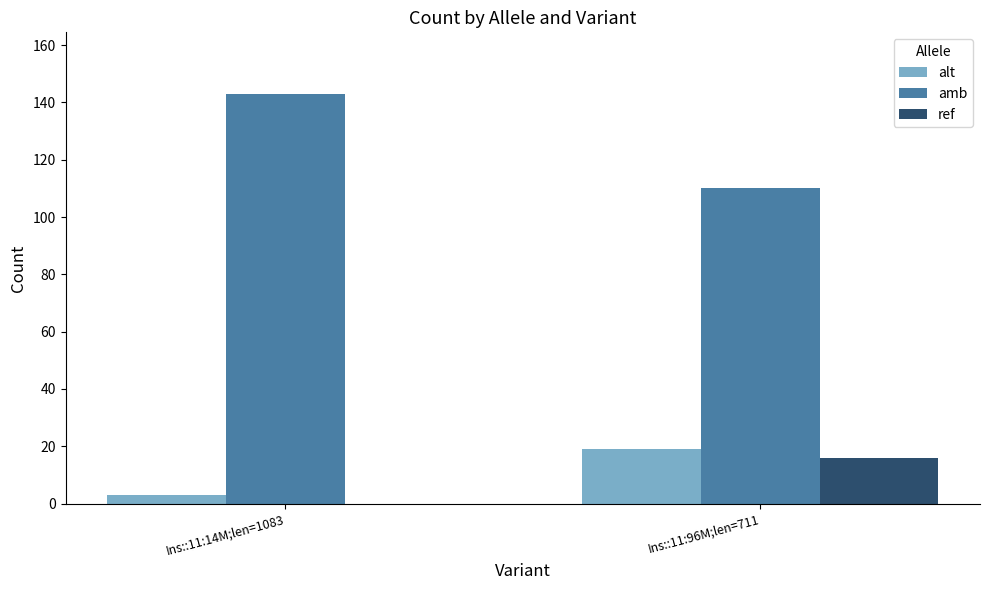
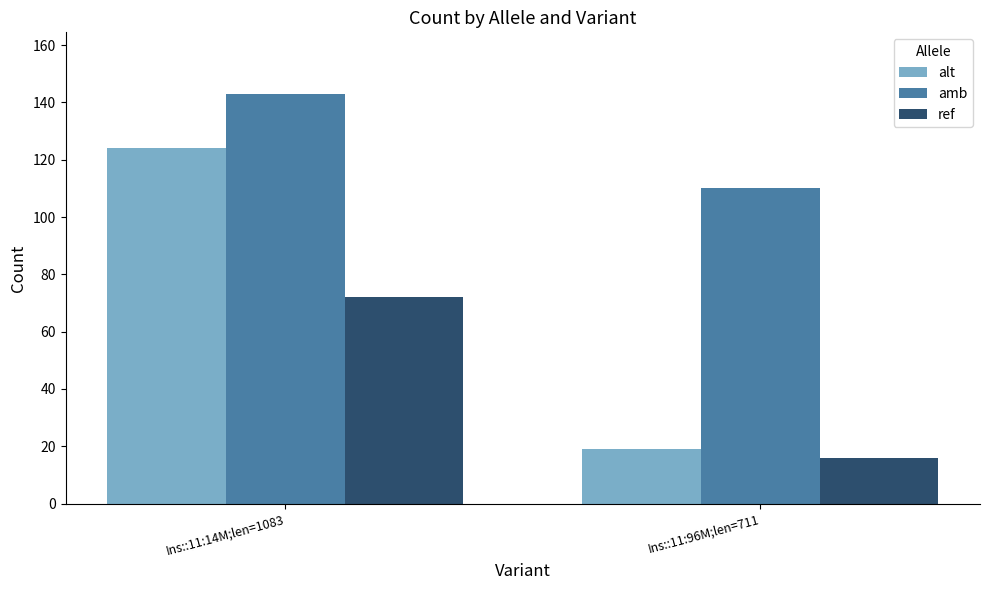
  {
    "alt": {
-     "Ins::11:14M;len=1083": 3,
+     "Ins::11:14M;len=1083": 124,
      "Ins::11:96M;len=711": 19
    },
    "amb": {
      "Ins::11:14M;len=1083": 143,
      "Ins::11:96M;len=711": 110
    },
    "ref": {
-     "Ins::11:14M;len=1083": 0,
+     "Ins::11:14M;len=1083": 72,
      "Ins::11:96M;len=711": 16
    }
  }
